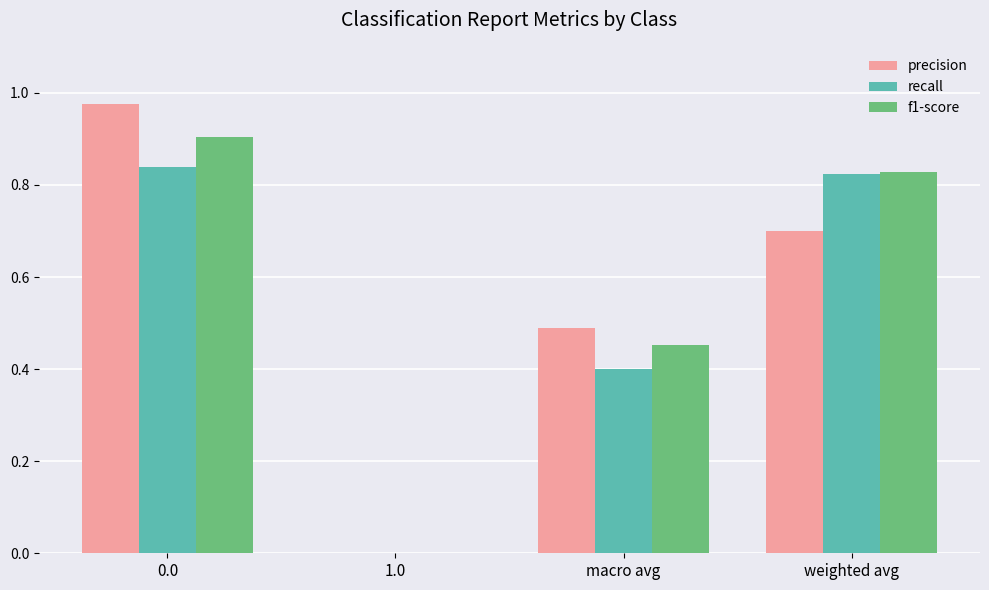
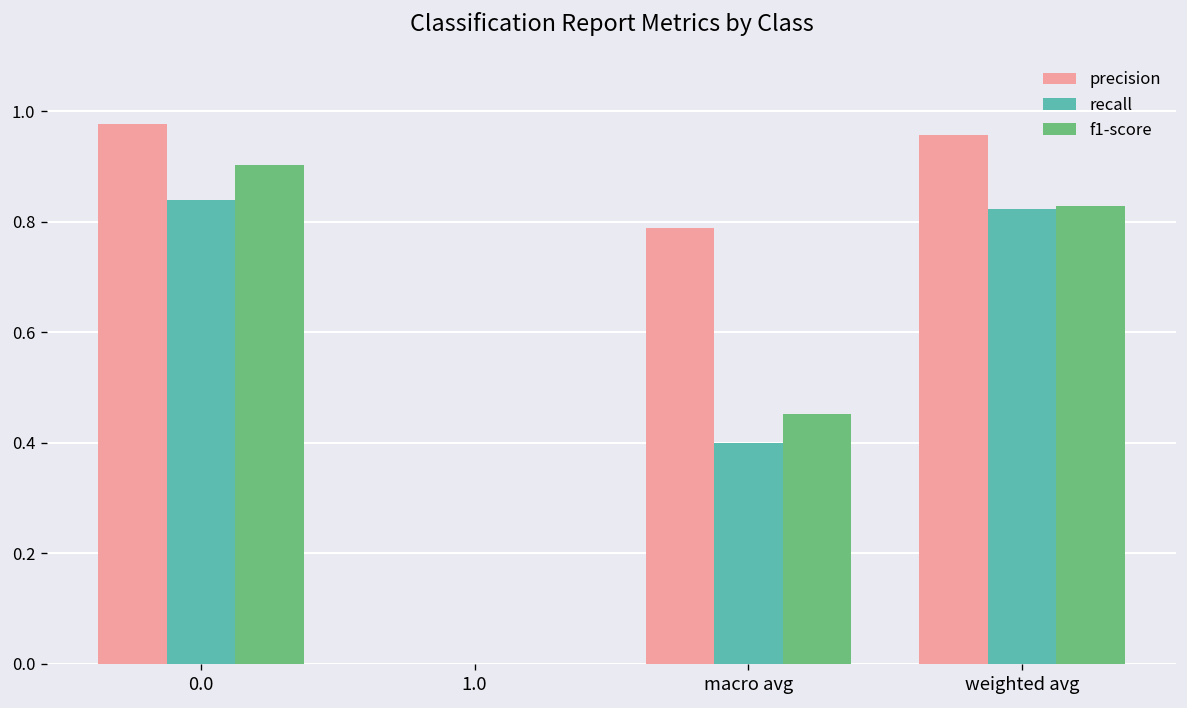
  {
    "precision": {
      "0.0": 0.98,
      "1.0": 0.00,
-     "macro avg": 0.49,
-     "weighted avg": 0.70
+     "macro avg": 0.79,
+     "weighted avg": 0.96
    }
  }
